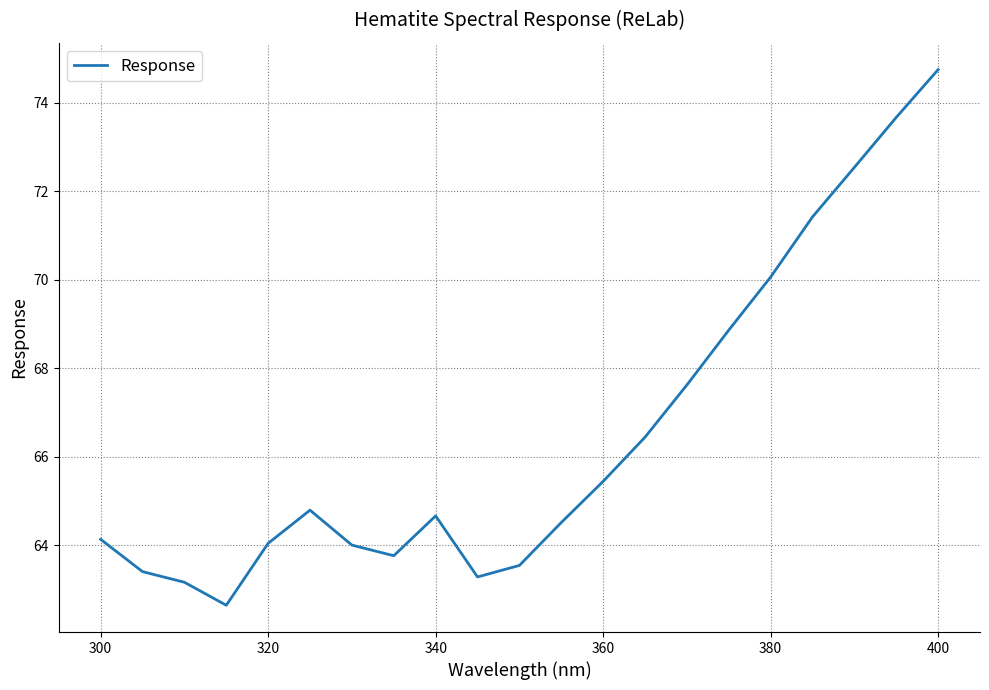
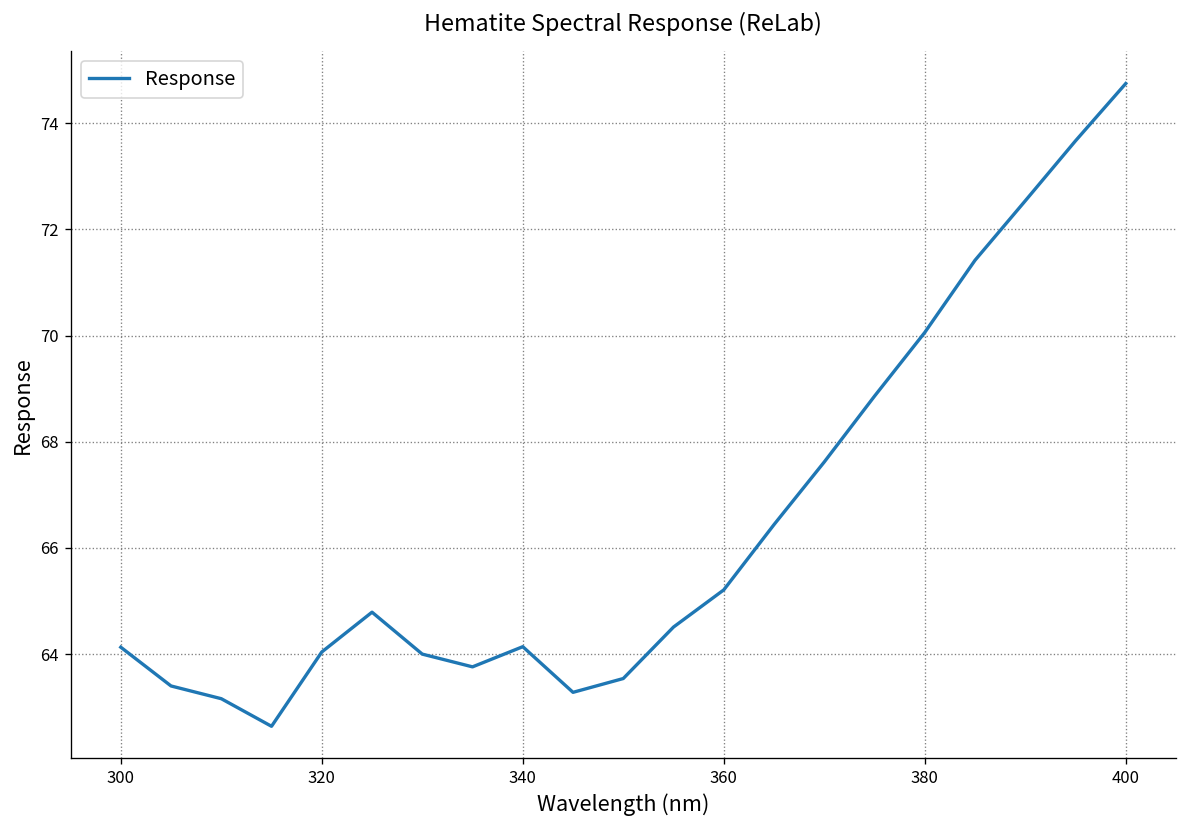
  {
    "300": 64.1,
    "320": 64.0,
-   "340": 64.7,
-   "360": 65.4,
+   "340": 64.1,
+   "360": 65.2,
    "380": 70.1,
    "400": 74.8
  }
